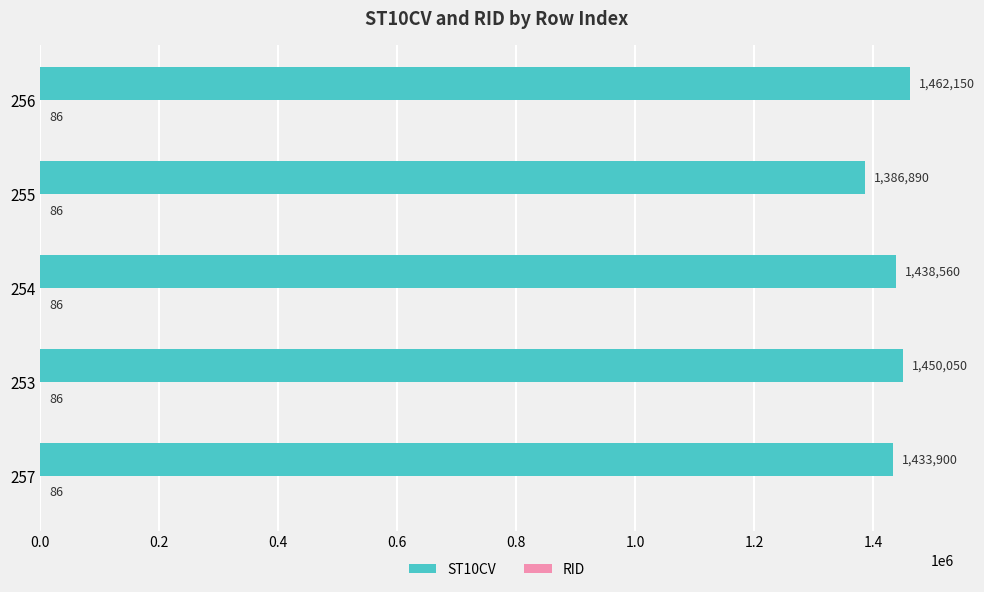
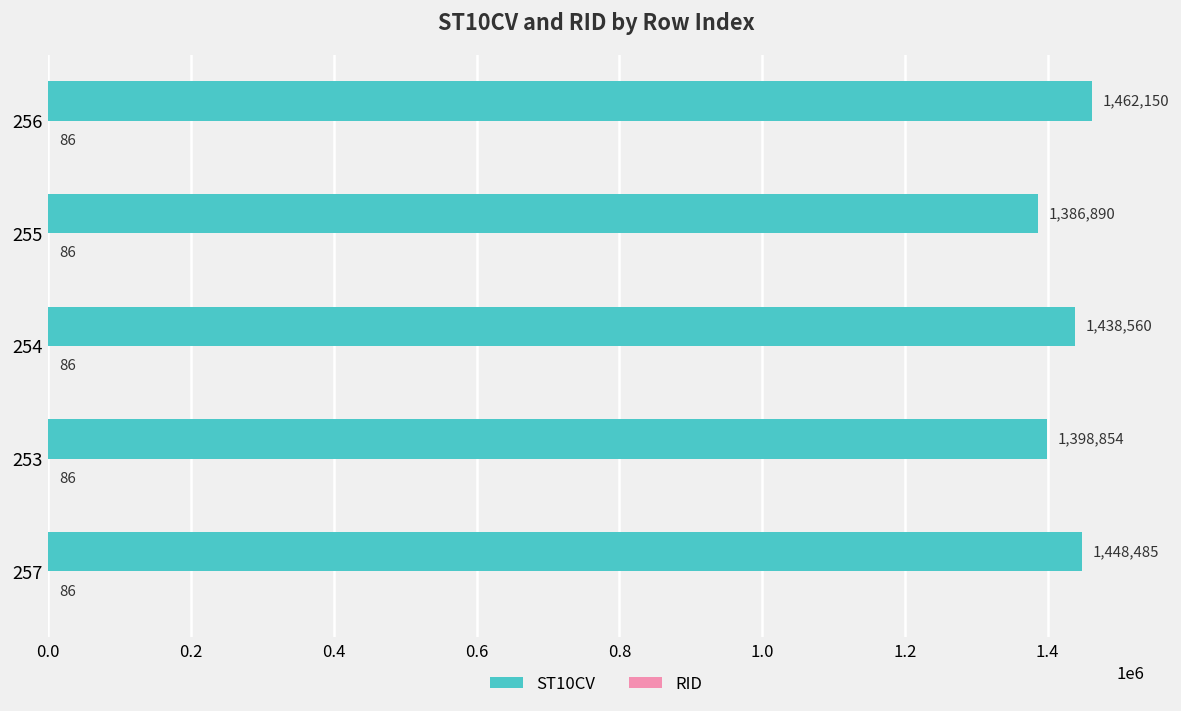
  {
    "ST10CV": {
      "256": "1,462,150",
      "255": "1,386,890",
      "254": "1,438,560",
-     "253": "1,450,050",
-     "257": "1,433,900"
+     "253": "1,398,854",
+     "257": "1,448,485"
    },
    "RID": {
      "256": "86",
      "255": "86",
      "254": "86",
      "253": "86",
      "257": "86"
    }
  }
